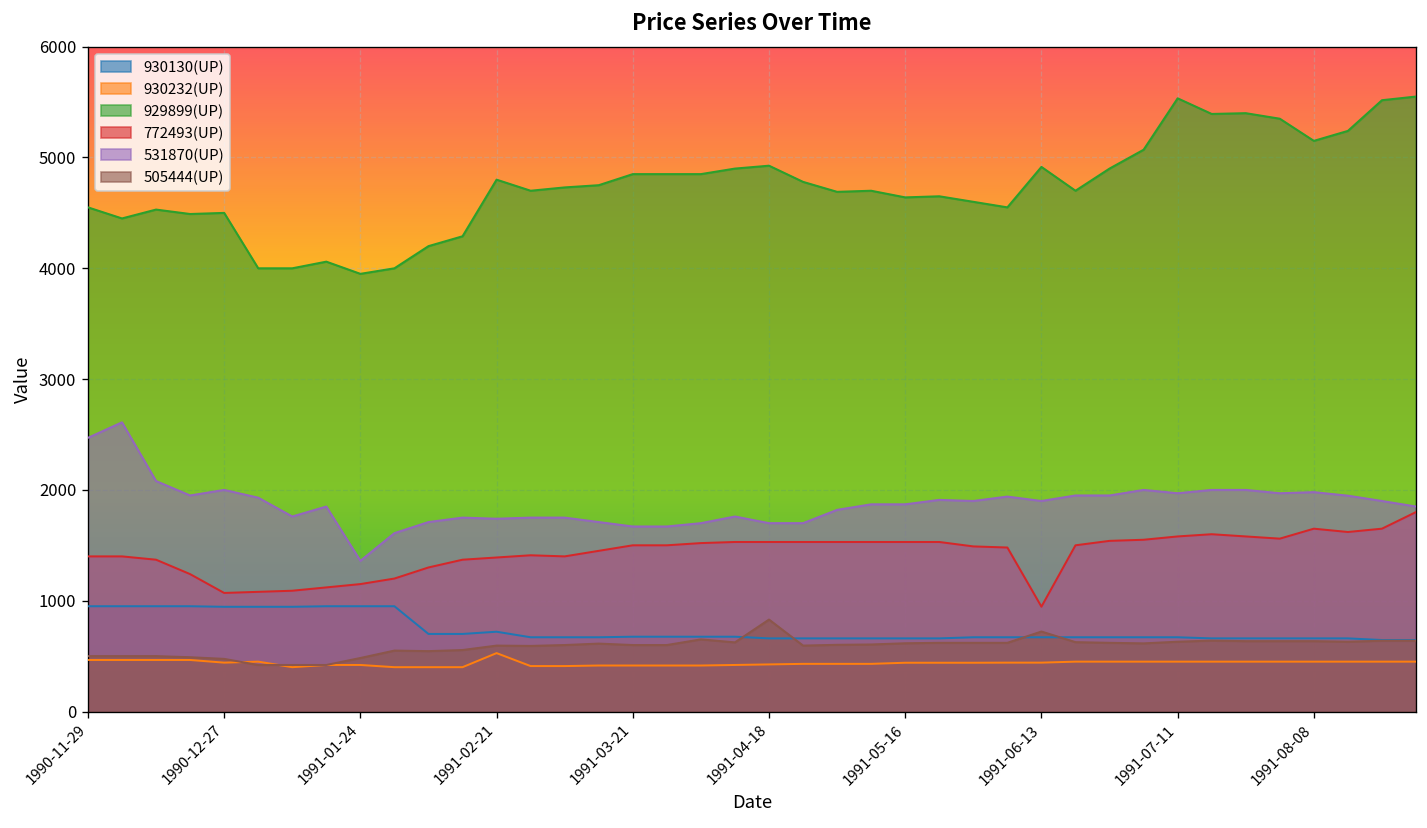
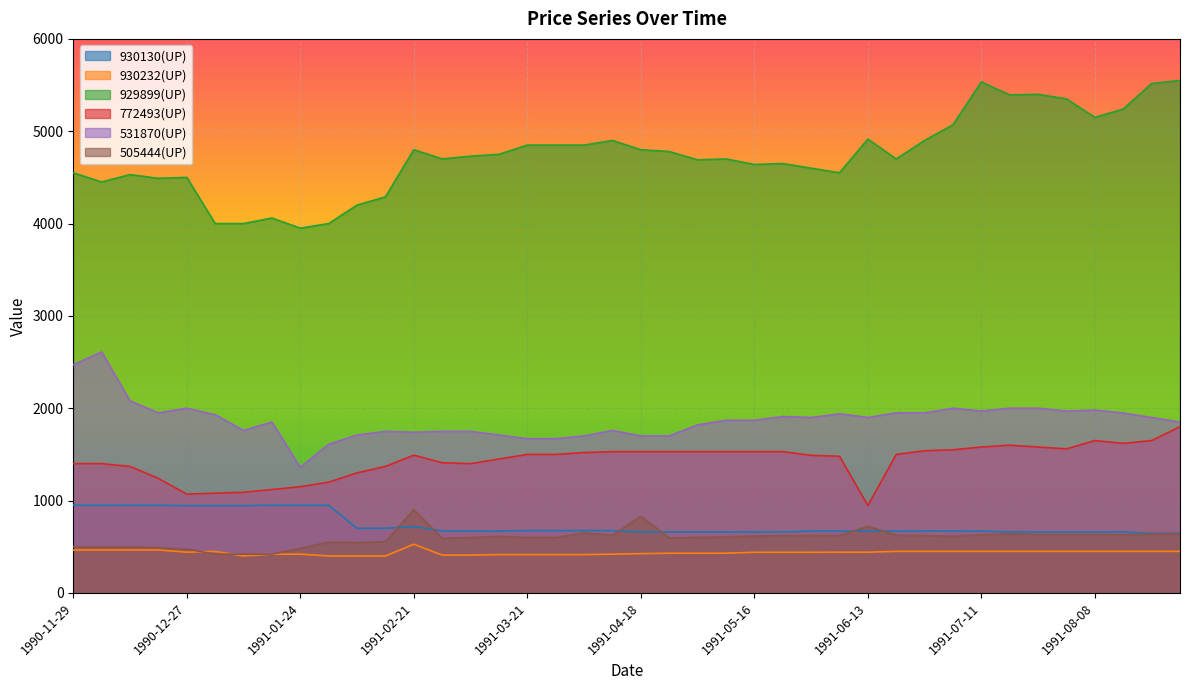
  {
    "930130(UP)": {
      "1990-11-29": 1000,
      "1990-12-27": 900,
      "1991-01-24": 1000,
      "1991-02-21": 700,
      "1991-03-21": 700,
      "1991-04-18": 700,
      "1991-05-16": 700,
      "1991-06-13": 700,
      "1991-07-11": 700
    },
    "930232(UP)": {
      "1990-11-29": 500,
      "1990-12-27": 400,
      "1991-01-24": 400,
      "1991-02-21": 500,
      "1991-03-21": 400,
      "1991-04-18": 400,
      "1991-05-16": 400,
      "1991-06-13": 400,
      "1991-07-11": 500,
      "1991-08-08": 500
    },
    "929899(UP)": {
      "1990-11-29": 4600,
      "1990-12-27": 4500,
      "1991-01-24": 4000,
      "1991-02-21": 4800,
      "1991-03-21": 4900,
-     "1991-04-18": 4900,
+     "1991-04-18": 4800,
      "1991-05-16": 4600,
      "1991-06-13": 4900,
      "1991-07-11": 5500,
      "1991-08-08": 5200
    },
    "772493(UP)": {
      "1990-11-29": 1400,
      "1990-12-27": 1100,
      "1991-01-24": 1200,
-     "1991-02-21": 1400,
+     "1991-02-21": 1500,
      "1991-03-21": 1500,
      "1991-04-18": 1500,
      "1991-05-16": 1500,
      "1991-06-13": 900,
      "1991-07-11": 1600,
      "1991-08-08": 1700
    },
    "531870(UP)": {
      "1990-11-29": 2500,
      "1990-12-27": 2000,
      "1991-01-24": 1400,
      "1991-02-21": 1700,
      "1991-03-21": 1700,
      "1991-04-18": 1700,
      "1991-05-16": 1900,
      "1991-06-13": 1900,
      "1991-07-11": 2000,
      "1991-08-08": 2000
    },
    "505444(UP)": {
      "1990-11-29": 500,
      "1990-12-27": 500,
      "1991-01-24": 500,
-     "1991-02-21": 600,
+     "1991-02-21": 900,
      "1991-03-21": 600,
      "1991-04-18": 800,
      "1991-05-16": 600,
      "1991-06-13": 700,
      "1991-07-11": 600
    }
  }
